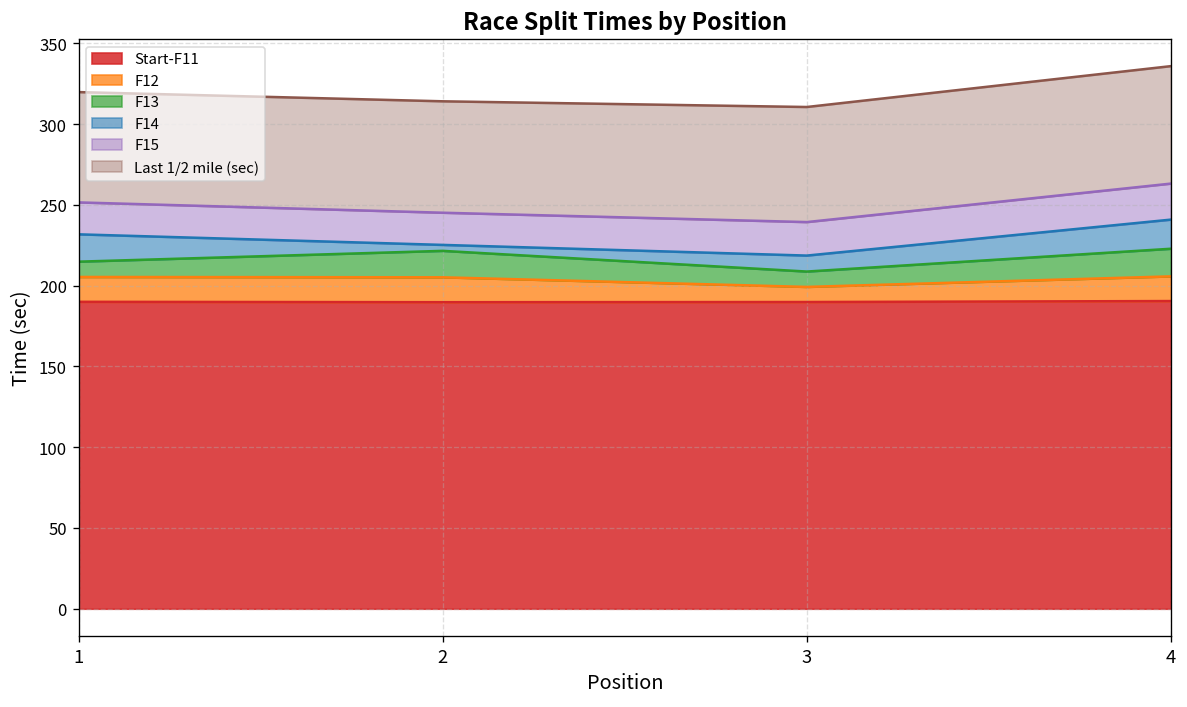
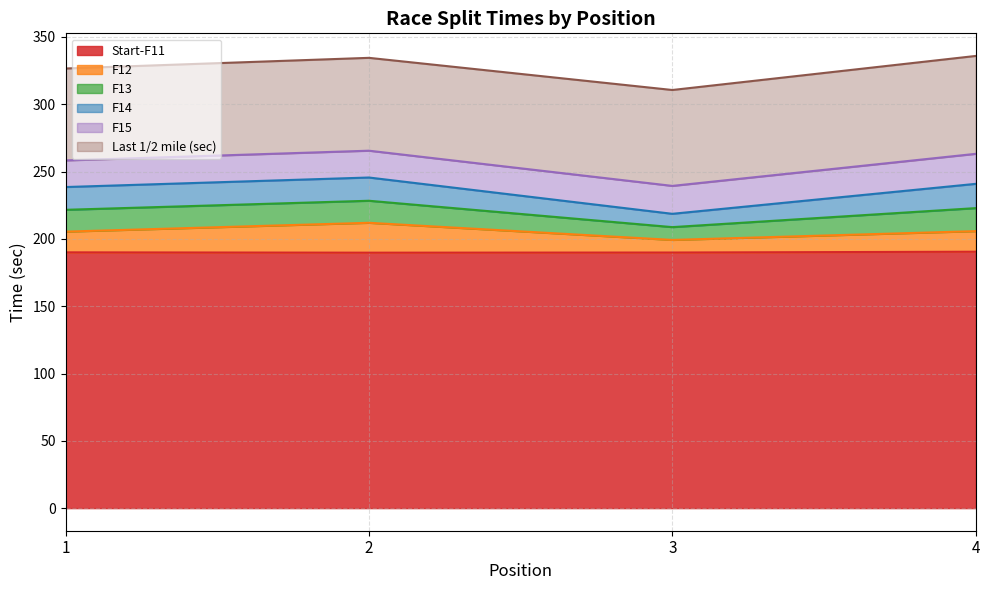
  {
    "Start-F11": {
      "1": 190,
      "2": 190,
      "3": 190,
      "4": 190
    },
    "F12": {
      "1": 15,
-     "2": 15,
+     "2": 22,
      "3": 9,
      "4": 15
    },
    "F13": {
-     "1": 9,
+     "1": 16,
      "2": 16,
      "3": 10,
      "4": 17
    },
    "F14": {
      "1": 17,
-     "2": 4,
+     "2": 17,
      "3": 10,
      "4": 18
    }
  }
